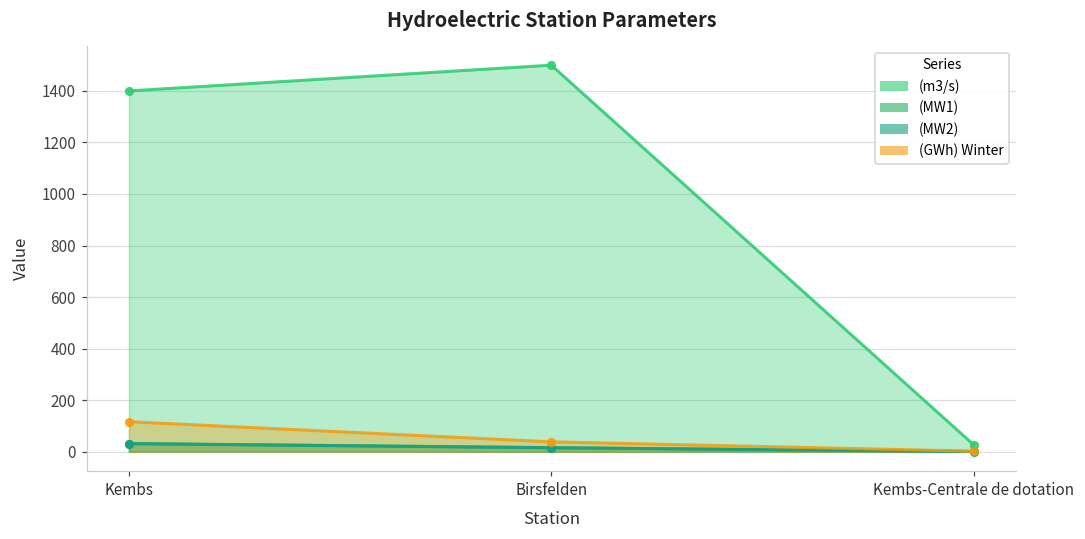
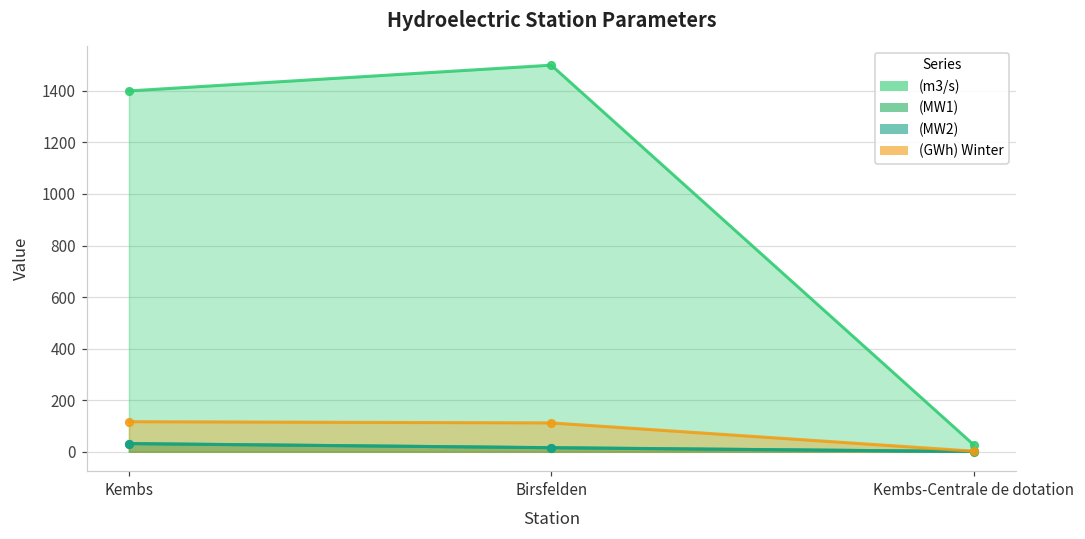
  {
    "(GWh) Winter": {
      "Kembs": 120,
-     "Birsfelden": 40
+     "Birsfelden": 110
    }
  }
